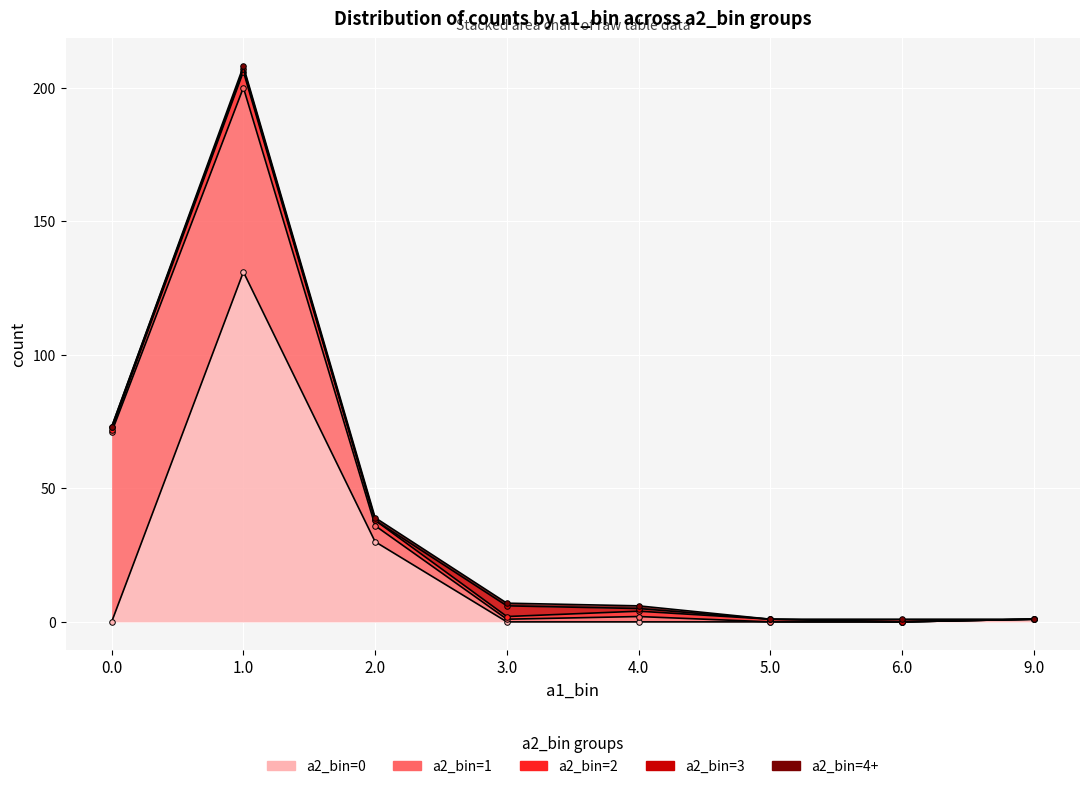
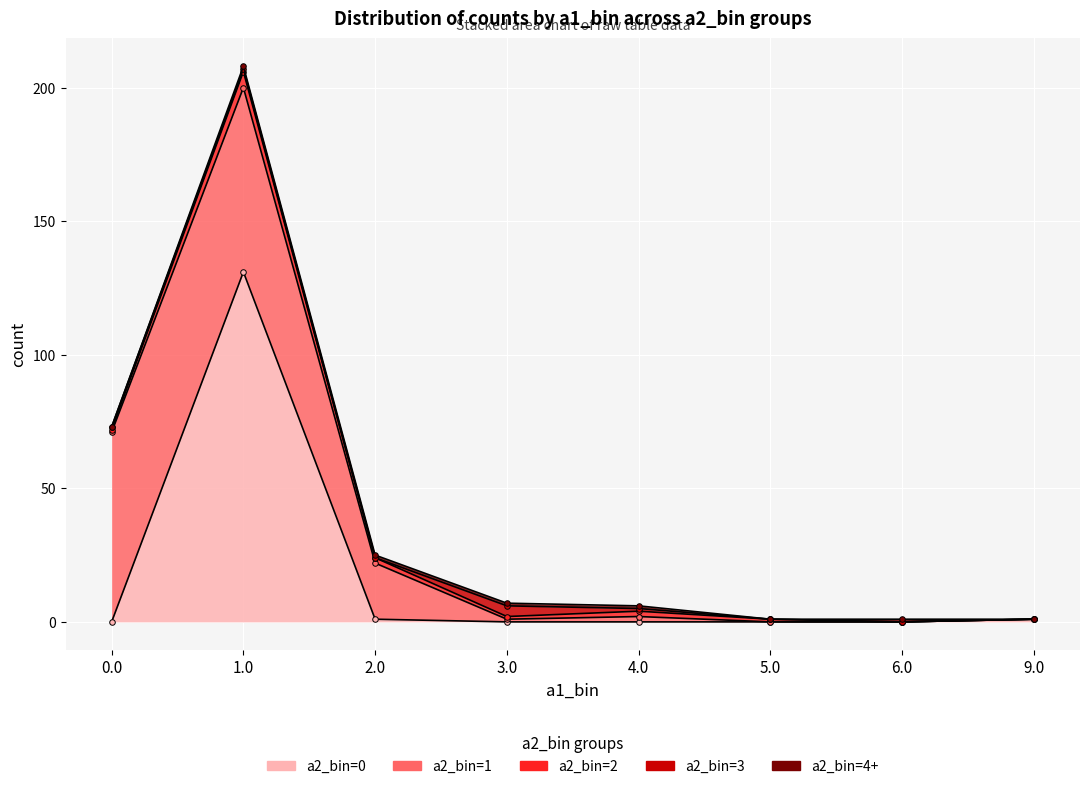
  {
    "a2_bin=0": {
      "0.0": 0,
      "1.0": 131,
-     "2.0": 30,
+     "2.0": 1,
      "3.0": 0,
      "4.0": 0
    },
    "a2_bin=1": {
      "0.0": 71,
      "1.0": 69,
-     "2.0": 6,
+     "2.0": 21,
      "3.0": 1,
      "4.0": 2
    },
    "a2_bin=2": {
      "0.0": 1,
      "1.0": 6,
      "3.0": 1,
      "4.0": 2
    },
    "a2_bin=3": {
      "1.0": 1,
      "3.0": 4,
      "4.0": 1
    },
    "a2_bin=4+": {
      "1.0": 1,
      "2.0": 1,
      "3.0": 1,
      "4.0": 1,
      "6.0": 1
    }
  }
